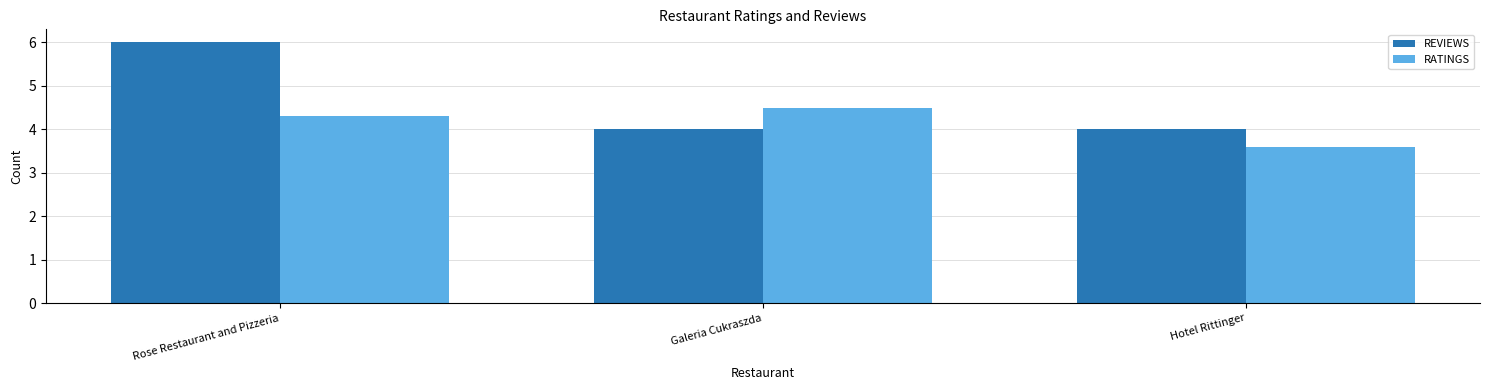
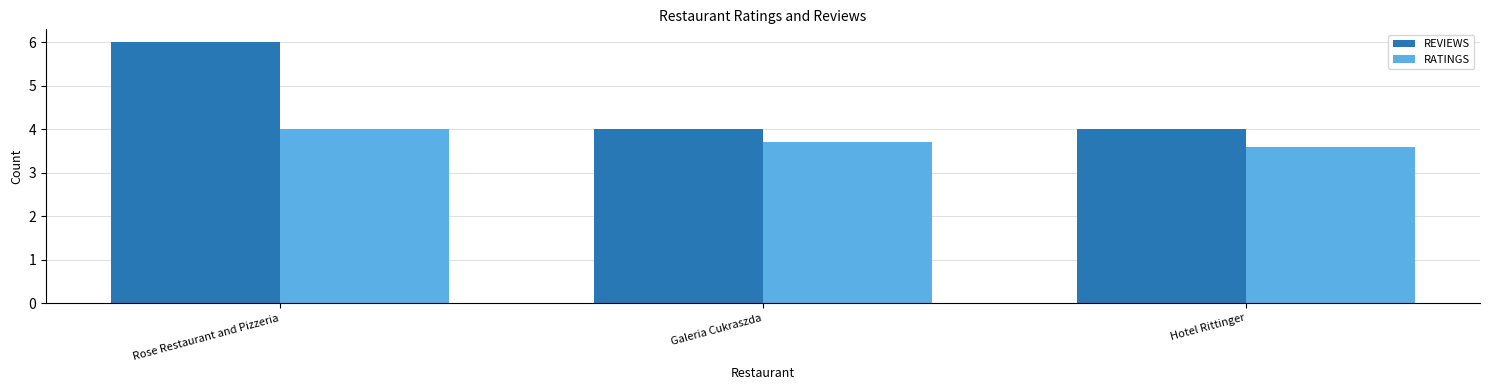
  {
    "REVIEWS": {
      "Rose Restaurant and Pizzeria": 6.0,
      "Galeria Cukraszda": 4.0,
      "Hotel Rittinger": 4.0
    },
    "RATINGS": {
-     "Rose Restaurant and Pizzeria": 4.3,
-     "Galeria Cukraszda": 4.5,
+     "Rose Restaurant and Pizzeria": 4.0,
+     "Galeria Cukraszda": 3.7,
      "Hotel Rittinger": 3.6
    }
  }
